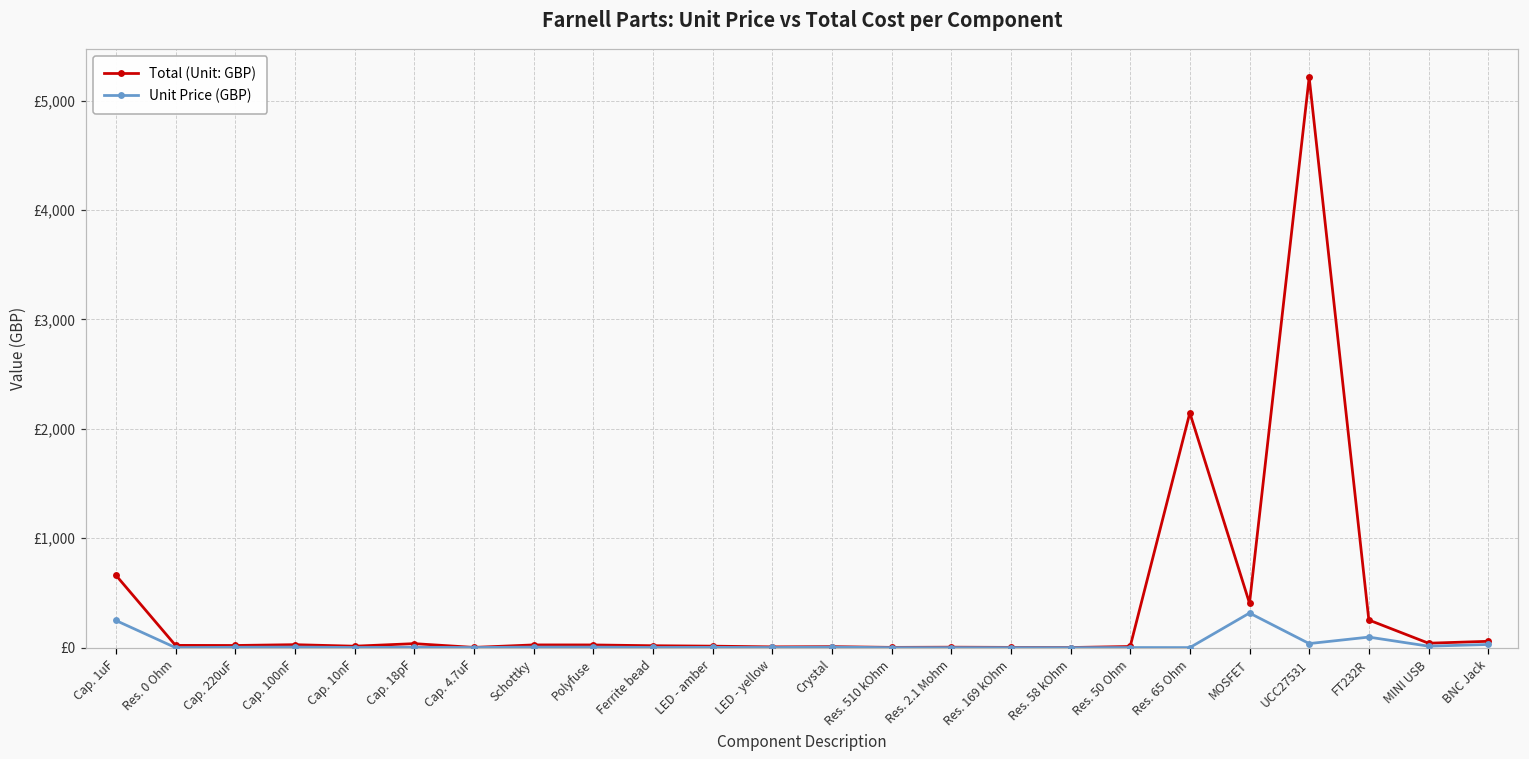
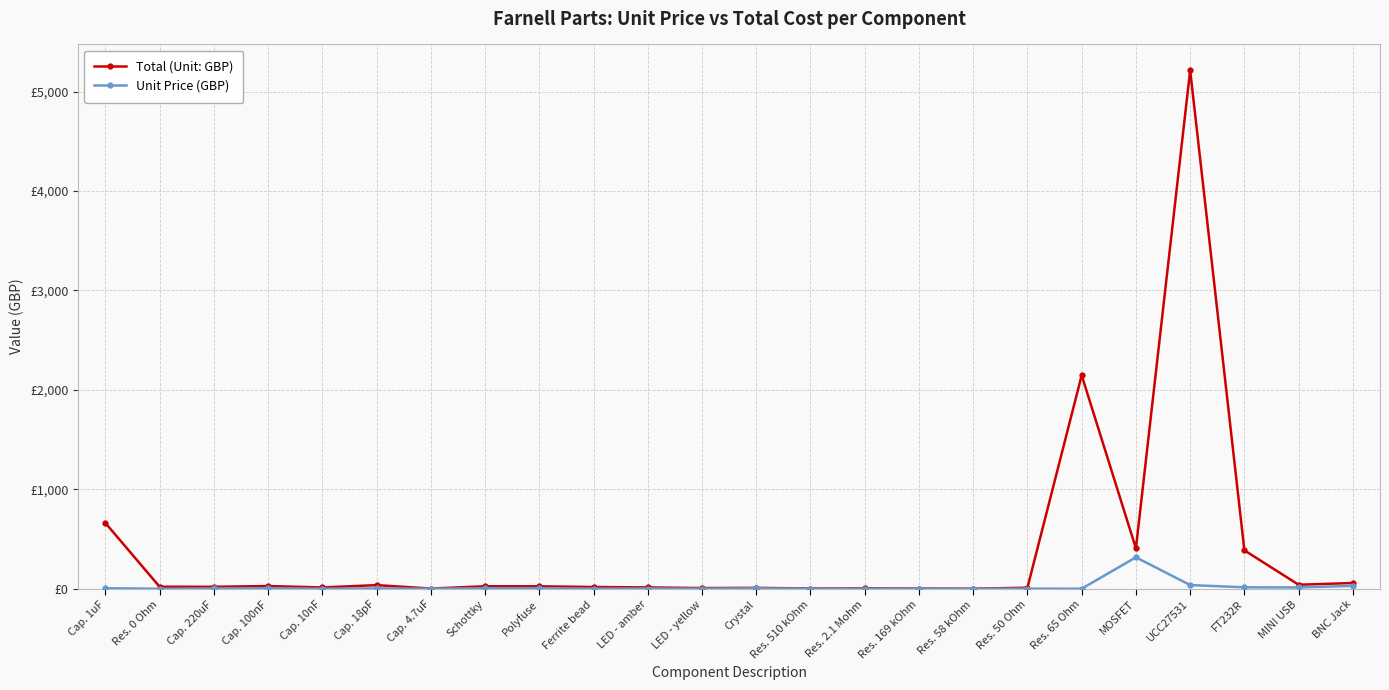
  {
    "Total (Unit: GBP)": {
      "Cap. 1uF": "£700",
      "Cap. 18pF": "£0",
      "Res. 65 Ohm": "£2,100",
      "MOSFET": "£400",
      "UCC27531": "£5,200",
-     "FT232R": "£300",
+     "FT232R": "£400",
      "MINI USB": "£0",
      "BNC Jack": "£100"
    },
    "Unit Price (GBP)": {
-     "Cap. 1uF": "£200",
+     "Cap. 1uF": "£0",
      "Cap. 18pF": "£0",
      "Res. 65 Ohm": "£0",
      "MOSFET": "£300",
      "UCC27531": "£0",
-     "FT232R": "£100",
+     "FT232R": "£0",
      "MINI USB": "£0",
      "BNC Jack": "£0"
    }
  }
